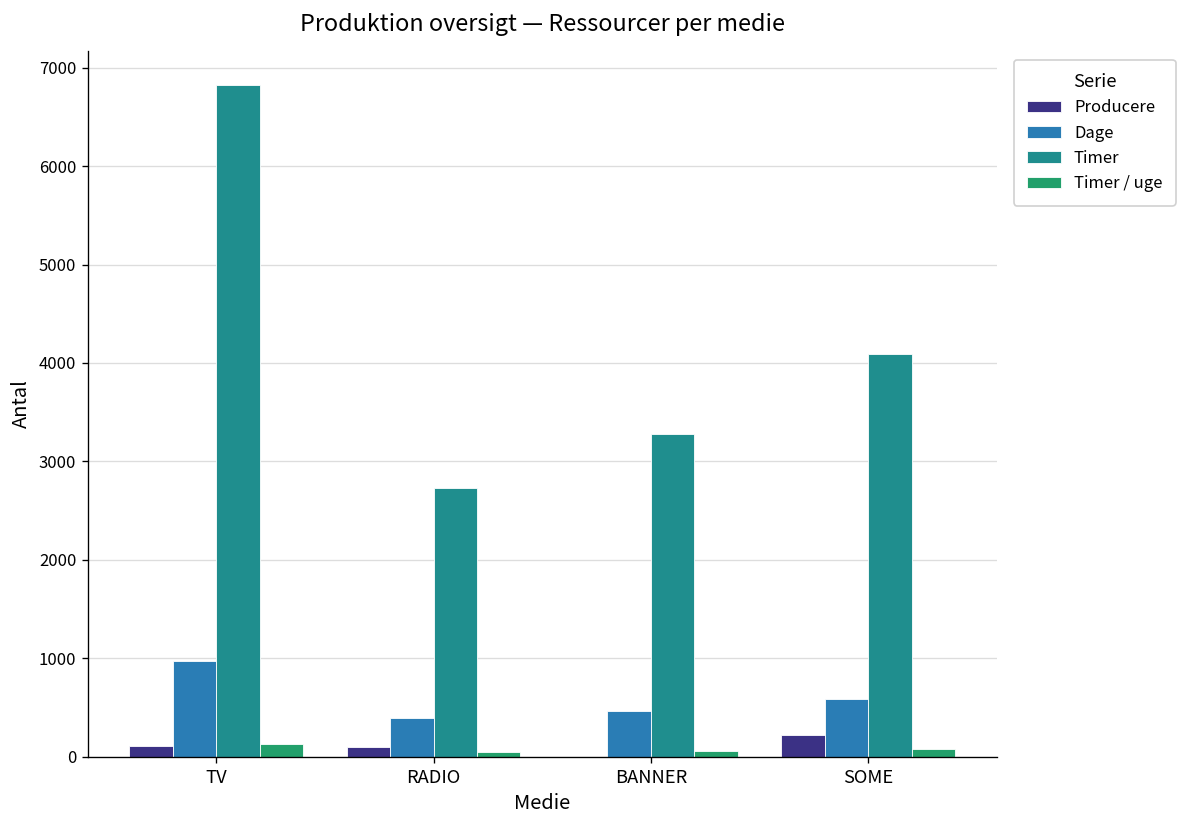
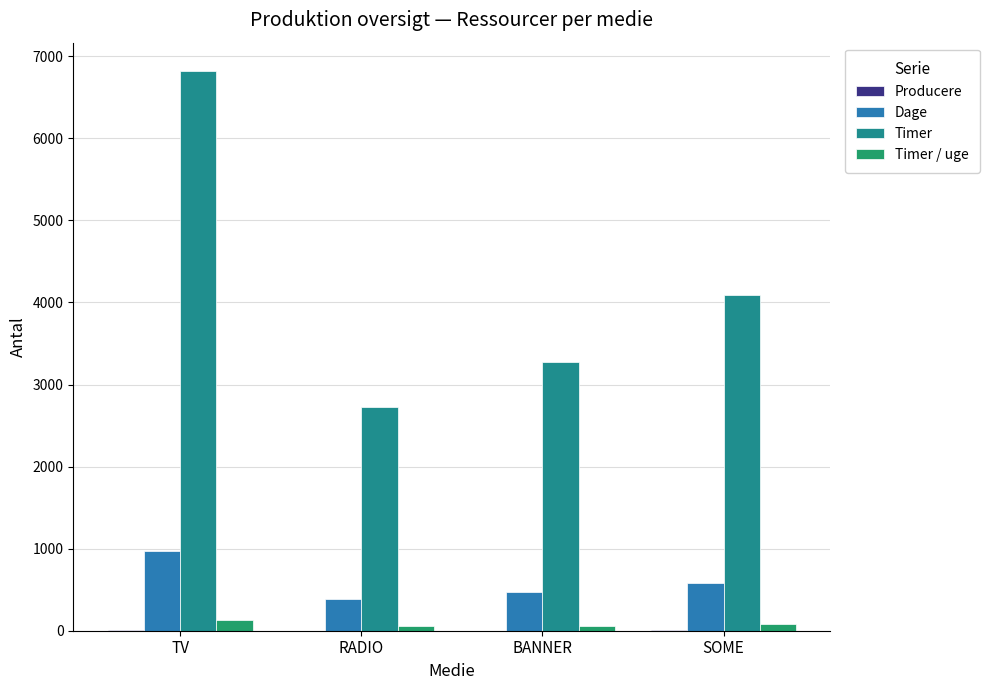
  {
    "Producere": {
-     "TV": 100,
-     "RADIO": 100,
-     "SOME": 200
+     "TV": 0,
+     "RADIO": 0,
+     "SOME": 0
    }
  }
